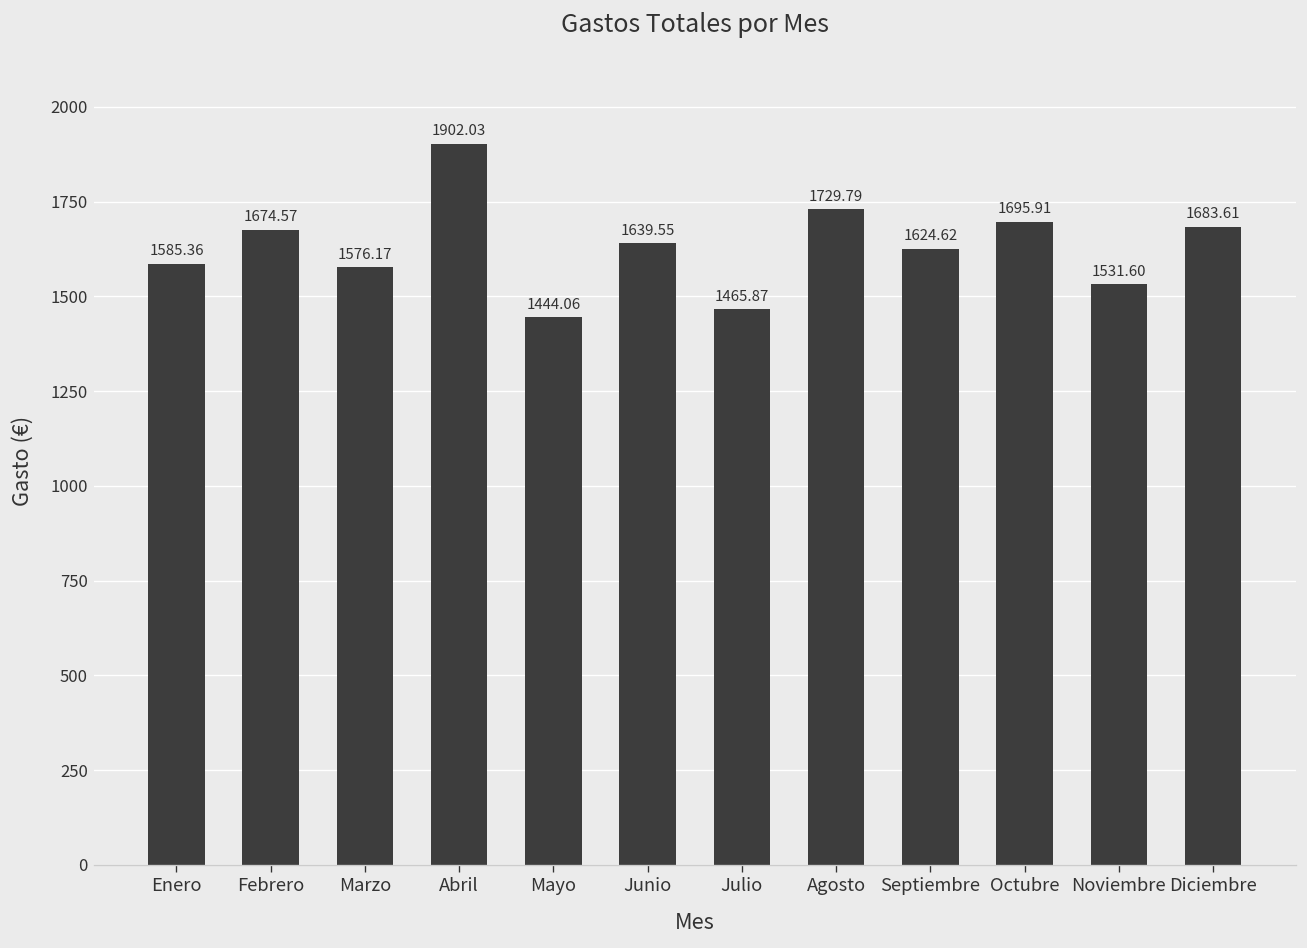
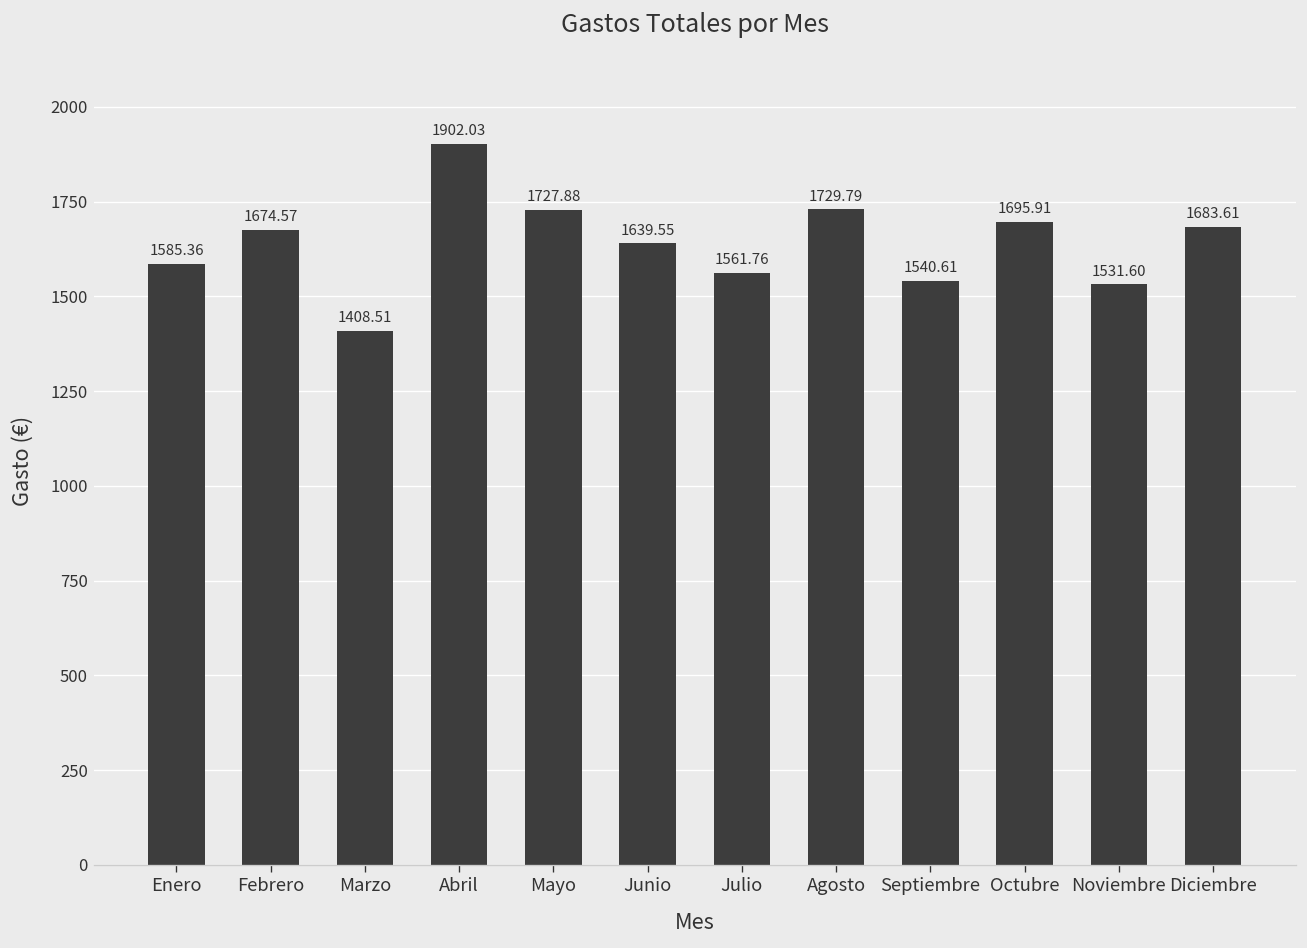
  {
    "Enero": 1585.36,
    "Febrero": 1674.57,
-   "Marzo": 1576.17,
+   "Marzo": 1408.51,
    "Abril": 1902.03,
-   "Mayo": 1444.06,
+   "Mayo": 1727.88,
    "Junio": 1639.55,
-   "Julio": 1465.87,
+   "Julio": 1561.76,
    "Agosto": 1729.79,
-   "Septiembre": 1624.62,
+   "Septiembre": 1540.61,
    "Octubre": 1695.91,
    "Noviembre": 1531.60,
    "Diciembre": 1683.61
  }
